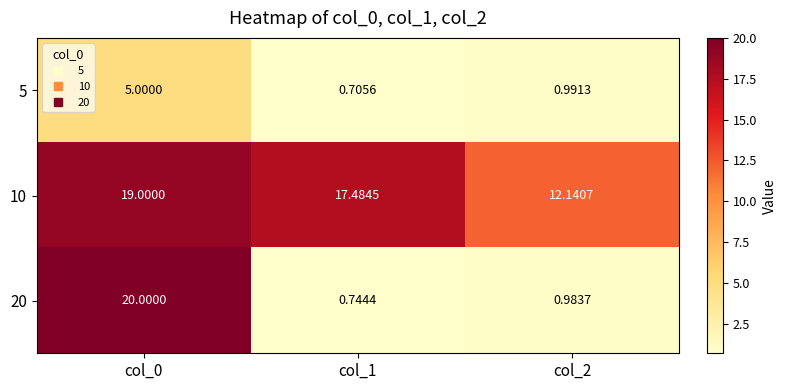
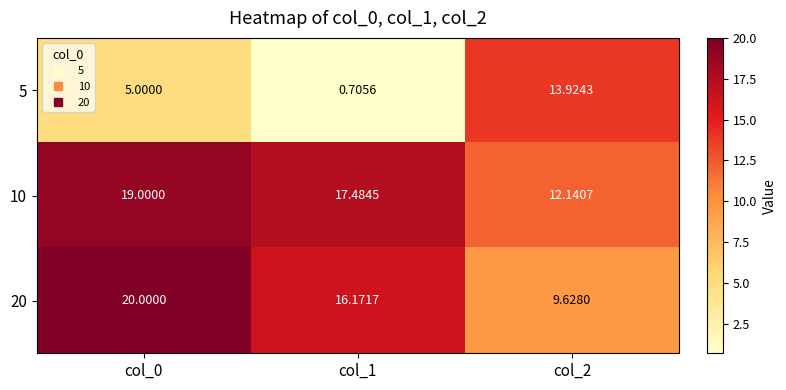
  {
    "5": {
      "col_0": 5.0000,
      "col_1": 0.7056,
-     "col_2": 0.9913
+     "col_2": 13.9243
    },
    "10": {
      "col_0": 19.0000,
      "col_1": 17.4845,
      "col_2": 12.1407
    },
    "20": {
      "col_0": 20.0000,
-     "col_1": 0.7444,
-     "col_2": 0.9837
+     "col_1": 16.1717,
+     "col_2": 9.6280
    }
  }
